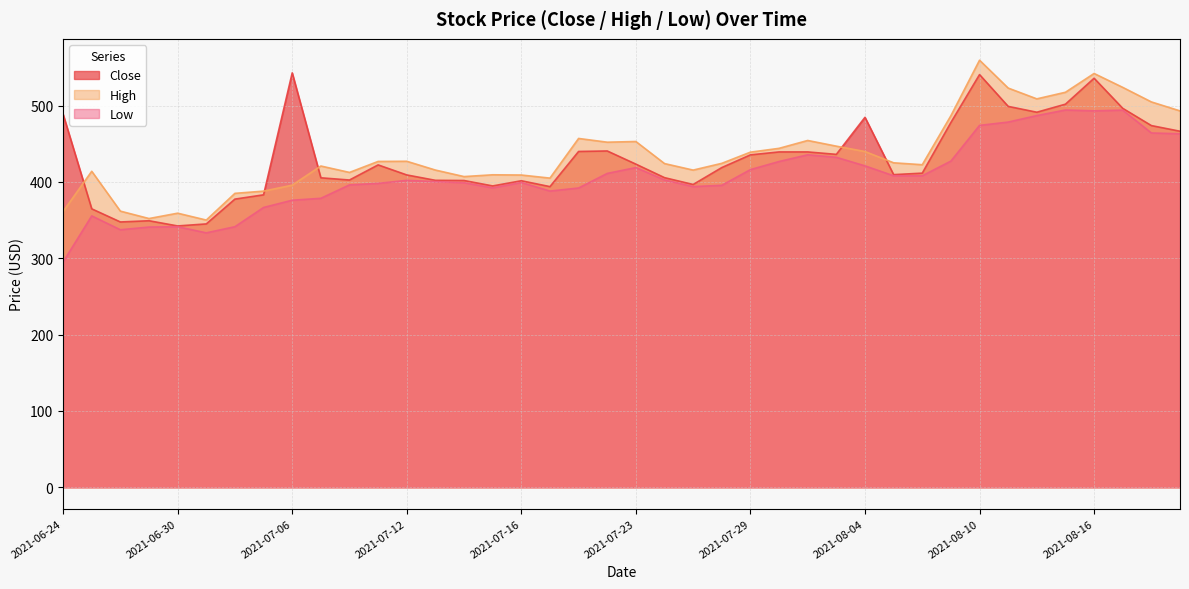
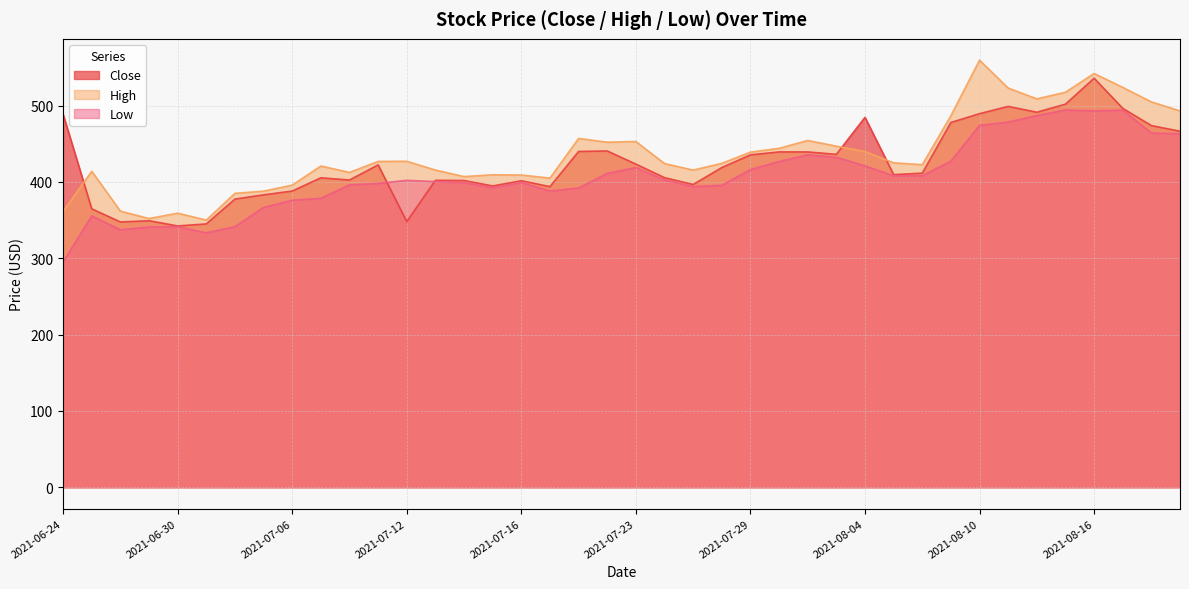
  {
    "Close": {
      "2021-06-24": 490,
-     "2021-07-06": 540,
-     "2021-07-12": 410,
+     "2021-07-06": 390,
+     "2021-07-12": 350,
      "2021-07-23": 420,
      "2021-07-29": 440,
      "2021-08-04": 480,
-     "2021-08-10": 540,
+     "2021-08-10": 490,
      "2021-08-16": 540
    }
  }
